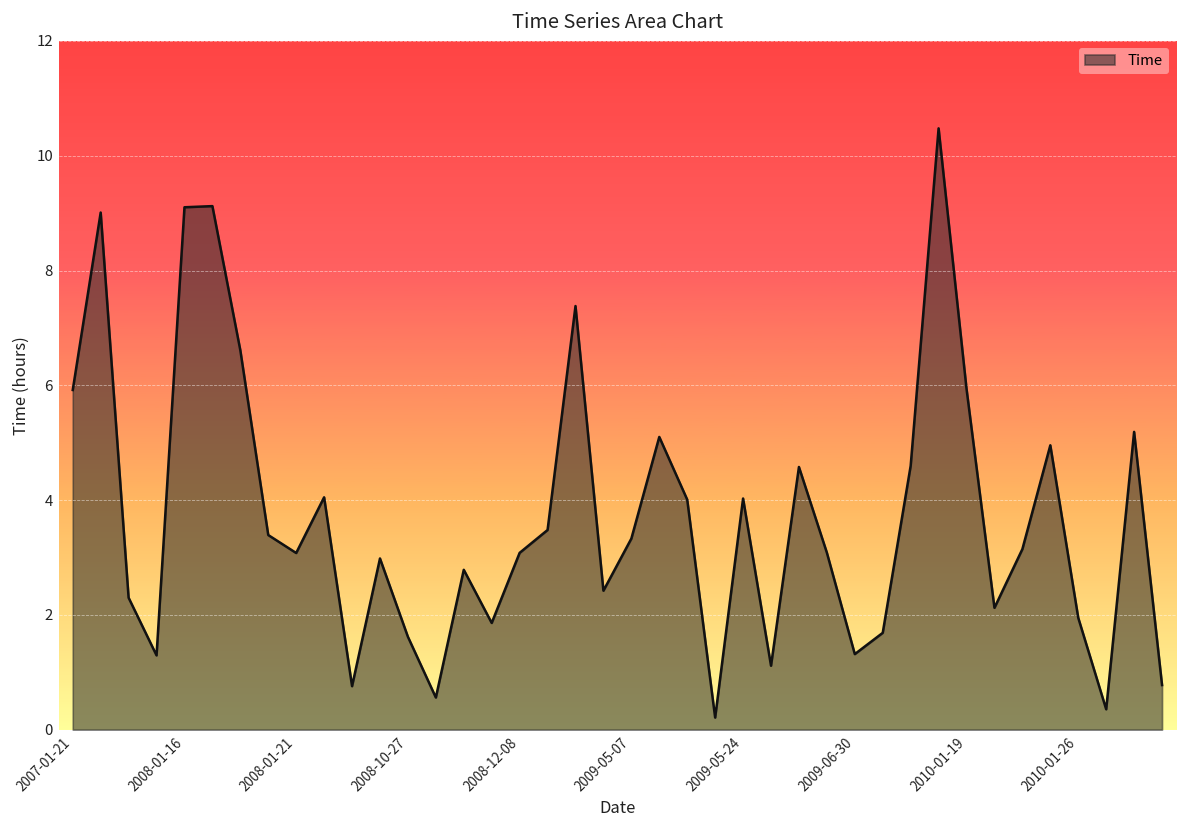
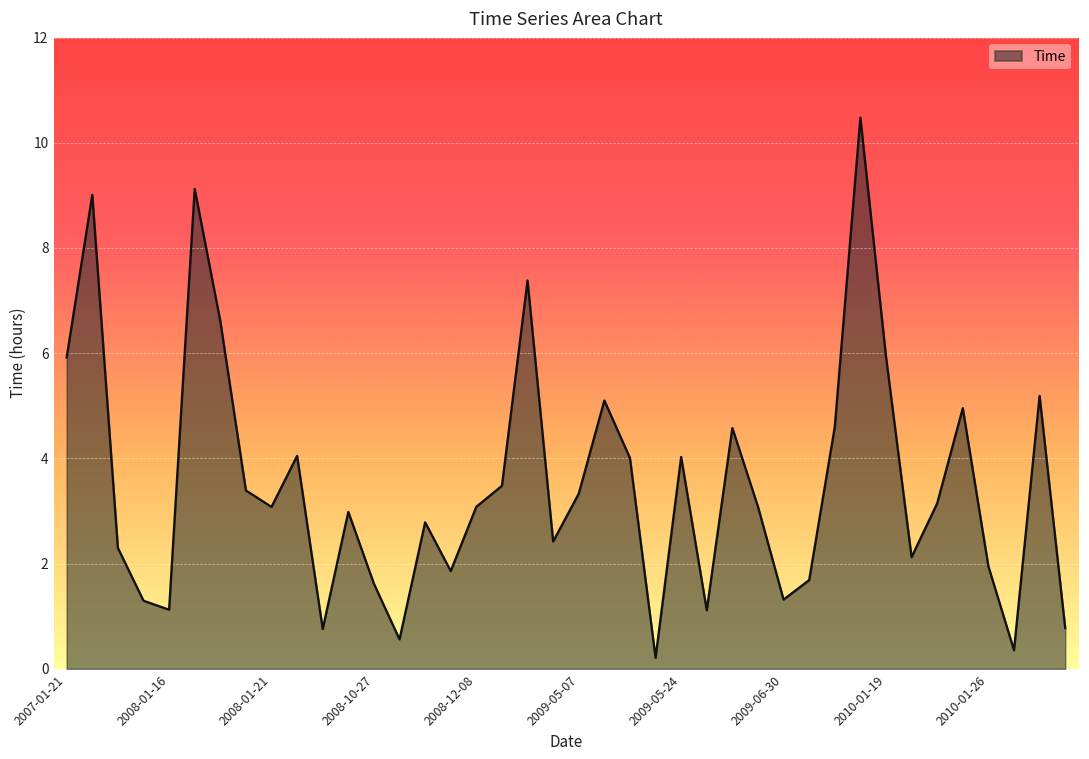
  {
    "2007-01-21": 5.9,
-   "2008-01-16": 9.1,
+   "2008-01-16": 1.1,
    "2008-01-21": 3.1,
    "2008-10-27": 1.6,
    "2008-12-08": 3.1,
    "2009-05-07": 3.3,
    "2009-05-24": 4.0,
    "2009-06-30": 1.3,
    "2010-01-19": 5.9,
    "2010-01-26": 1.9
  }
